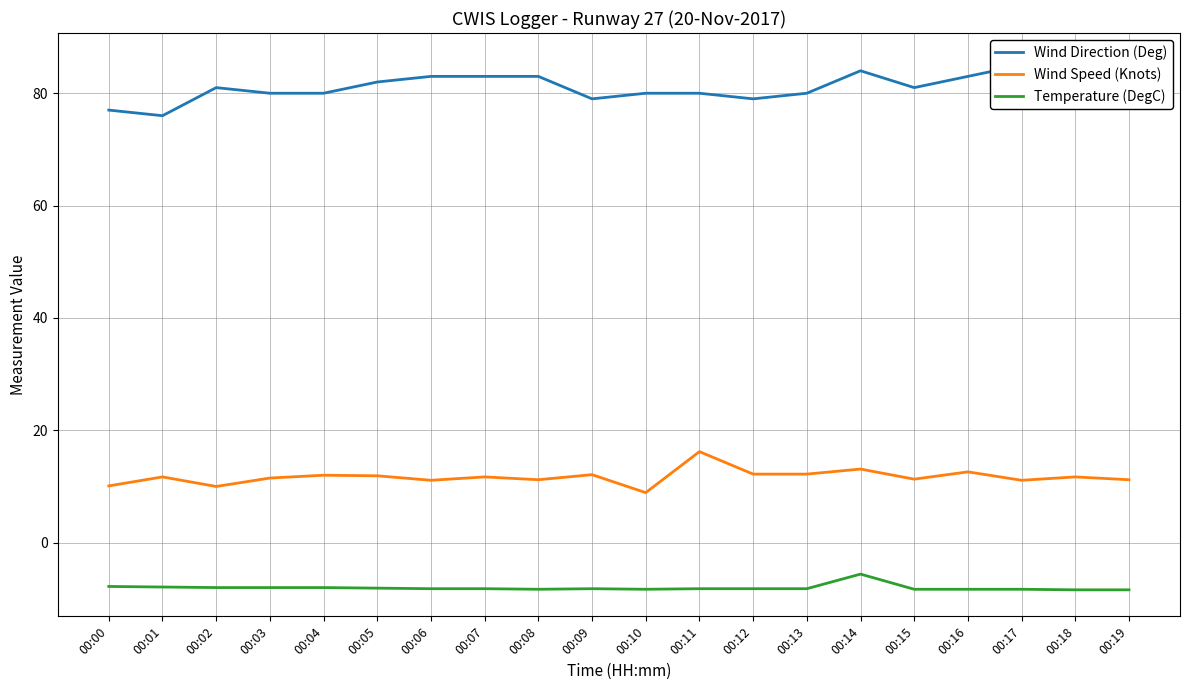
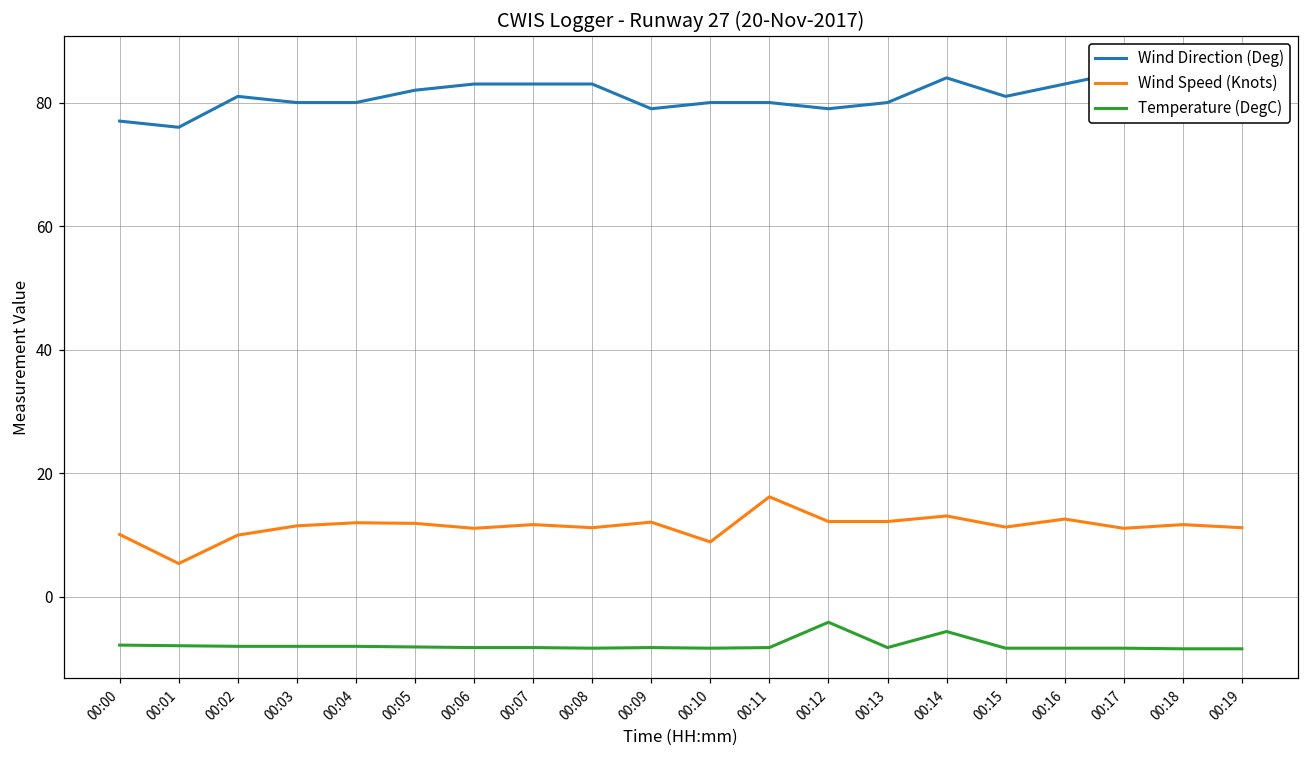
  {
    "Wind Direction (Deg)": {
      "00:00": 77,
      "00:01": 76,
      "00:02": 81,
      "00:03": 80,
      "00:04": 80,
      "00:05": 82,
      "00:06": 83,
      "00:07": 83,
      "00:08": 83,
      "00:09": 79,
      "00:10": 80,
      "00:11": 80,
      "00:12": 79,
      "00:13": 80,
      "00:14": 84,
      "00:15": 81,
      "00:16": 83
    },
    "Wind Speed (Knots)": {
      "00:00": 10,
-     "00:01": 12,
+     "00:01": 5,
      "00:02": 10,
      "00:03": 12,
      "00:04": 12,
      "00:05": 12,
      "00:06": 11,
      "00:07": 12,
      "00:08": 11,
      "00:09": 12,
      "00:10": 9,
      "00:11": 16,
      "00:12": 12,
      "00:13": 12,
      "00:14": 13,
      "00:15": 11,
      "00:16": 13,
      "00:17": 11,
      "00:18": 12,
      "00:19": 11
    },
    "Temperature (DegC)": {
      "00:00": -8,
      "00:01": -8,
      "00:02": -8,
      "00:03": -8,
      "00:04": -8,
      "00:05": -8,
      "00:06": -8,
      "00:07": -8,
      "00:08": -8,
      "00:09": -8,
      "00:10": -8,
      "00:11": -8,
-     "00:12": -8,
+     "00:12": -4,
      "00:13": -8,
      "00:14": -6,
      "00:15": -8,
      "00:16": -8,
      "00:17": -8,
      "00:18": -8,
      "00:19": -8
    }
  }
